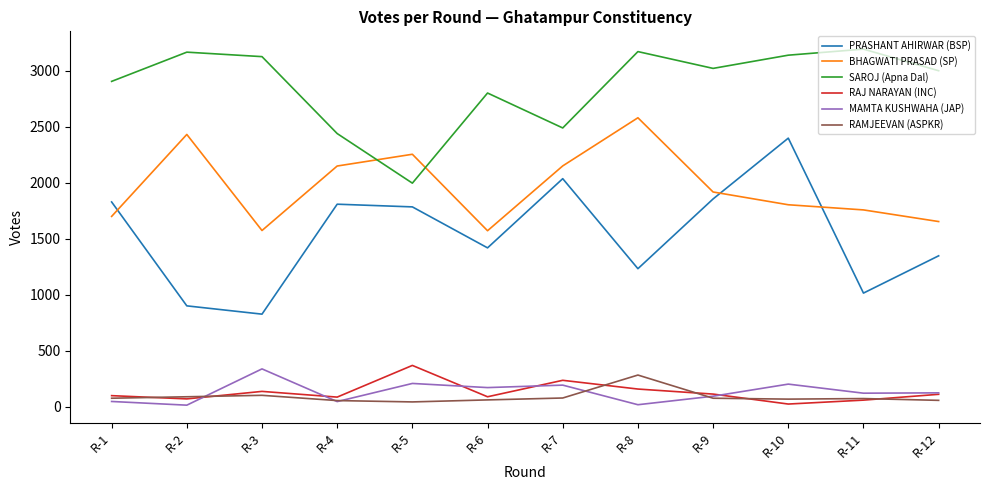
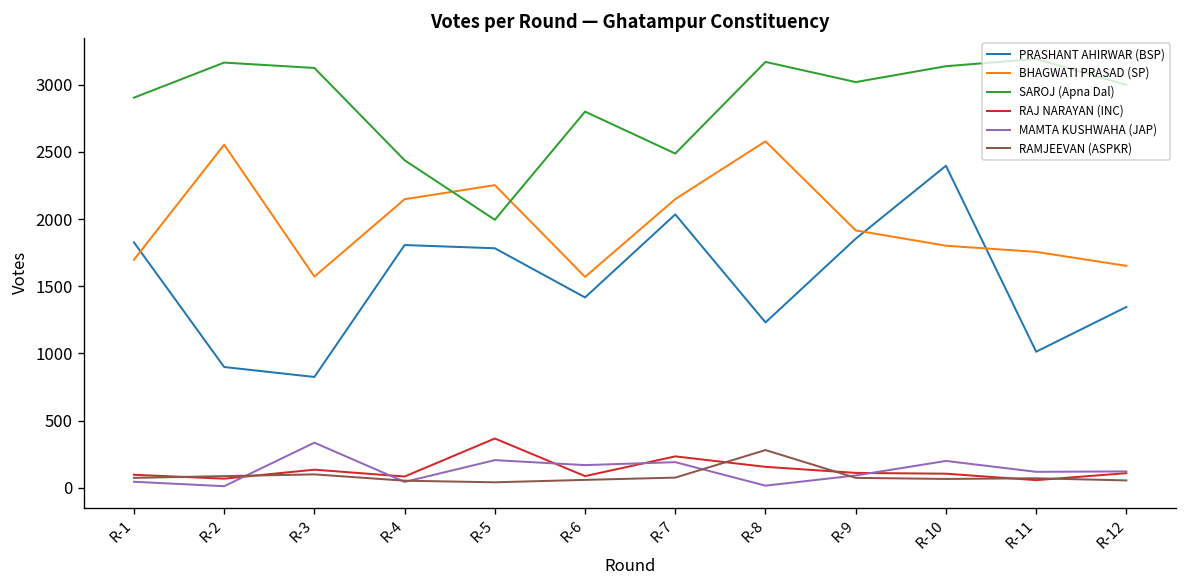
  {
    "PRASHANT AHIRWAR (BSP)": {
      "R-1": 1830,
      "R-2": 900,
      "R-3": 830,
      "R-4": 1810,
      "R-5": 1780,
      "R-6": 1420,
      "R-7": 2040,
      "R-8": 1230,
      "R-9": 1850,
      "R-10": 2400,
      "R-11": 1010,
      "R-12": 1350
    },
    "BHAGWATI PRASAD (SP)": {
      "R-1": 1700,
-     "R-2": 2430,
+     "R-2": 2550,
      "R-3": 1570,
      "R-4": 2150,
      "R-5": 2250,
      "R-6": 1570,
      "R-7": 2150,
      "R-8": 2580,
      "R-9": 1920,
      "R-10": 1800,
      "R-11": 1760,
      "R-12": 1650
    },
    "SAROJ (Apna Dal)": {
      "R-1": 2900,
      "R-2": 3170,
      "R-3": 3130,
      "R-4": 2440,
      "R-5": 2000,
      "R-6": 2800,
      "R-7": 2490,
      "R-8": 3170,
      "R-9": 3020,
      "R-10": 3140
    },
    "RAJ NARAYAN (INC)": {
      "R-3": 140,
      "R-4": 80,
      "R-5": 370,
      "R-6": 90,
      "R-7": 230,
      "R-8": 160,
-     "R-10": 20
+     "R-10": 110
    },
    "MAMTA KUSHWAHA (JAP)": {
      "R-1": 50,
      "R-2": 10,
      "R-3": 340,
      "R-5": 210,
      "R-6": 170,
      "R-7": 190,
      "R-8": 20,
      "R-10": 200,
      "R-11": 120
    },
    "RAMJEEVAN (ASPKR)": {
      "R-3": 100,
      "R-5": 40,
      "R-6": 60,
      "R-7": 80,
      "R-8": 280,
      "R-10": 70,
      "R-12": 60
    }
  }
